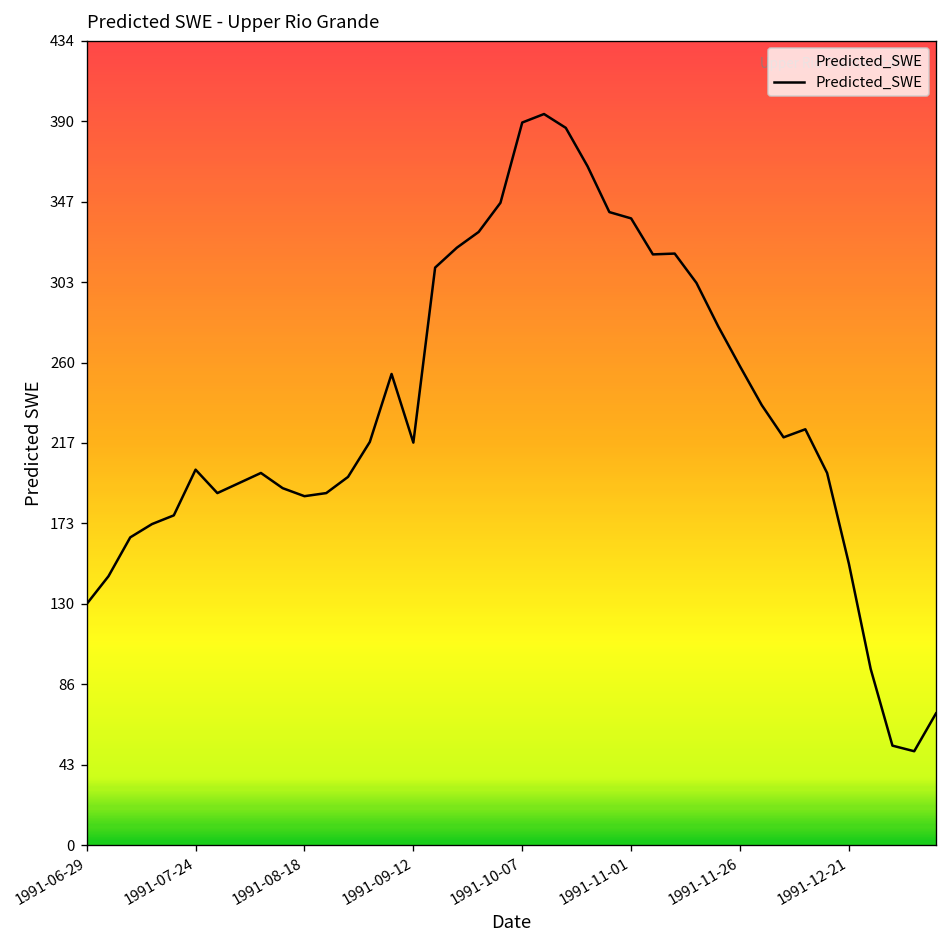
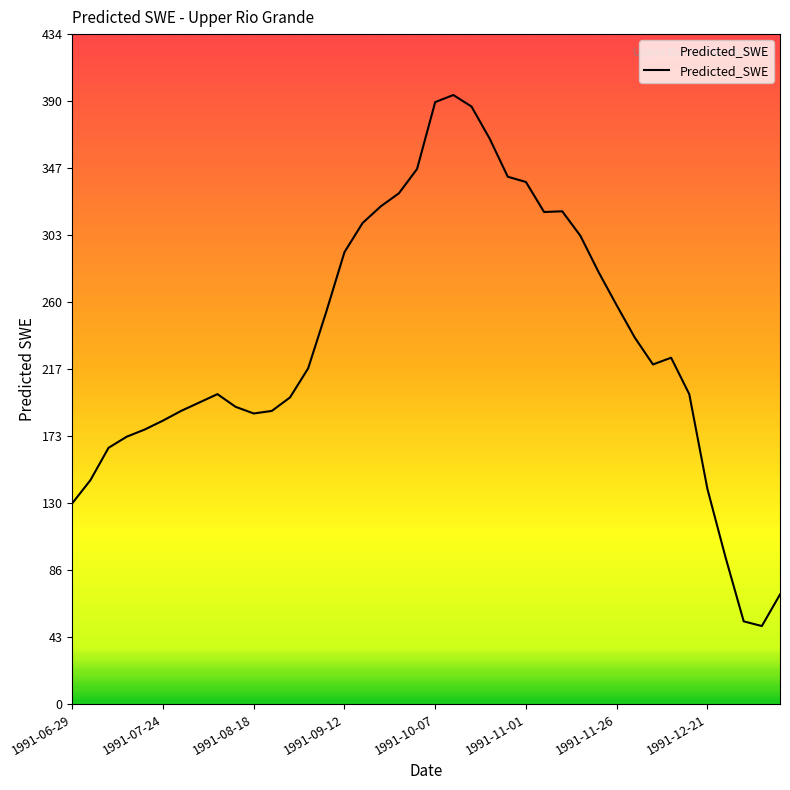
  {
    "1991-06-29": 130,
-   "1991-07-24": 203,
+   "1991-07-24": 184,
    "1991-08-18": 188,
-   "1991-09-12": 217,
+   "1991-09-12": 293,
    "1991-10-07": 390,
    "1991-11-01": 338,
    "1991-11-26": 258,
-   "1991-12-21": 152
+   "1991-12-21": 139
  }
